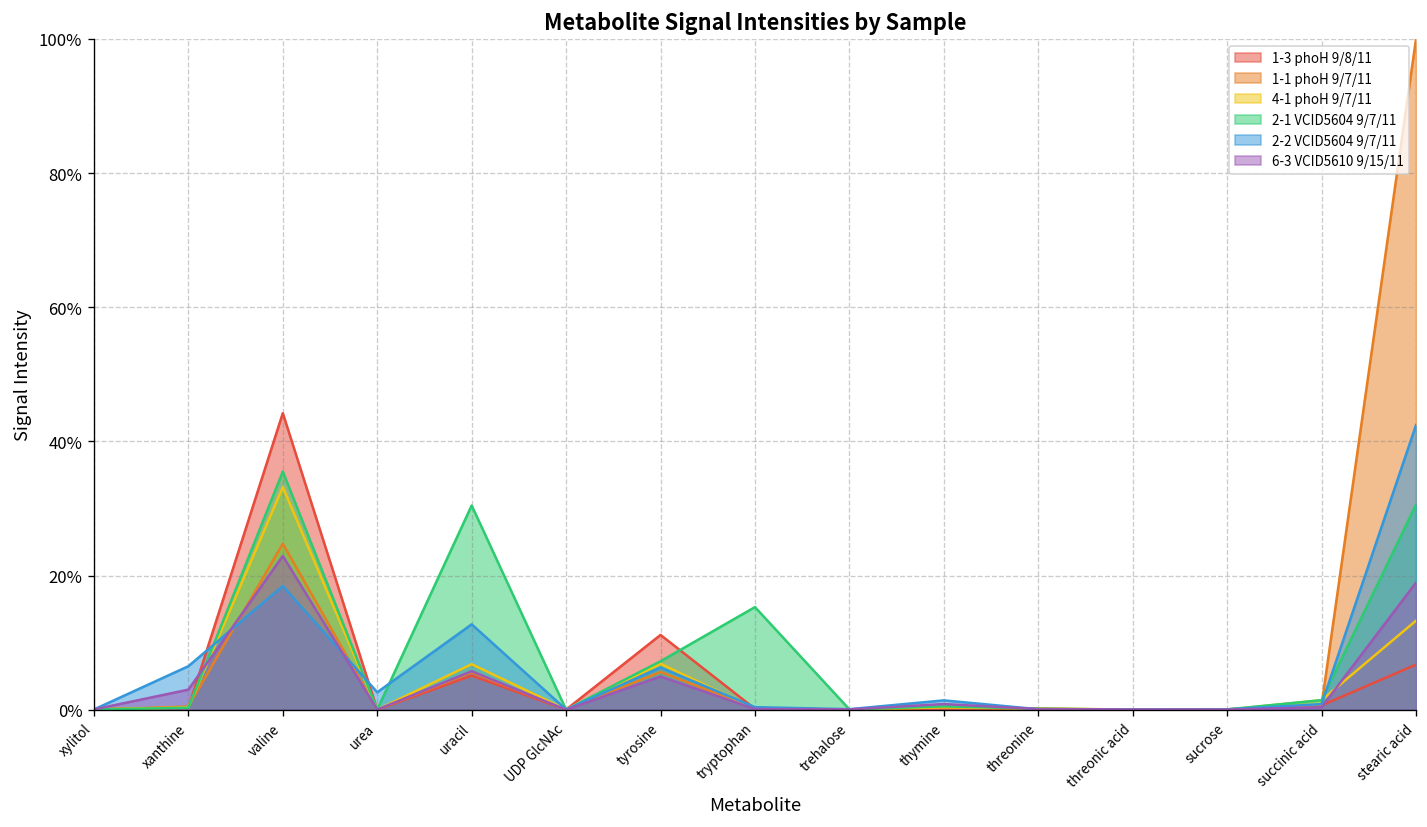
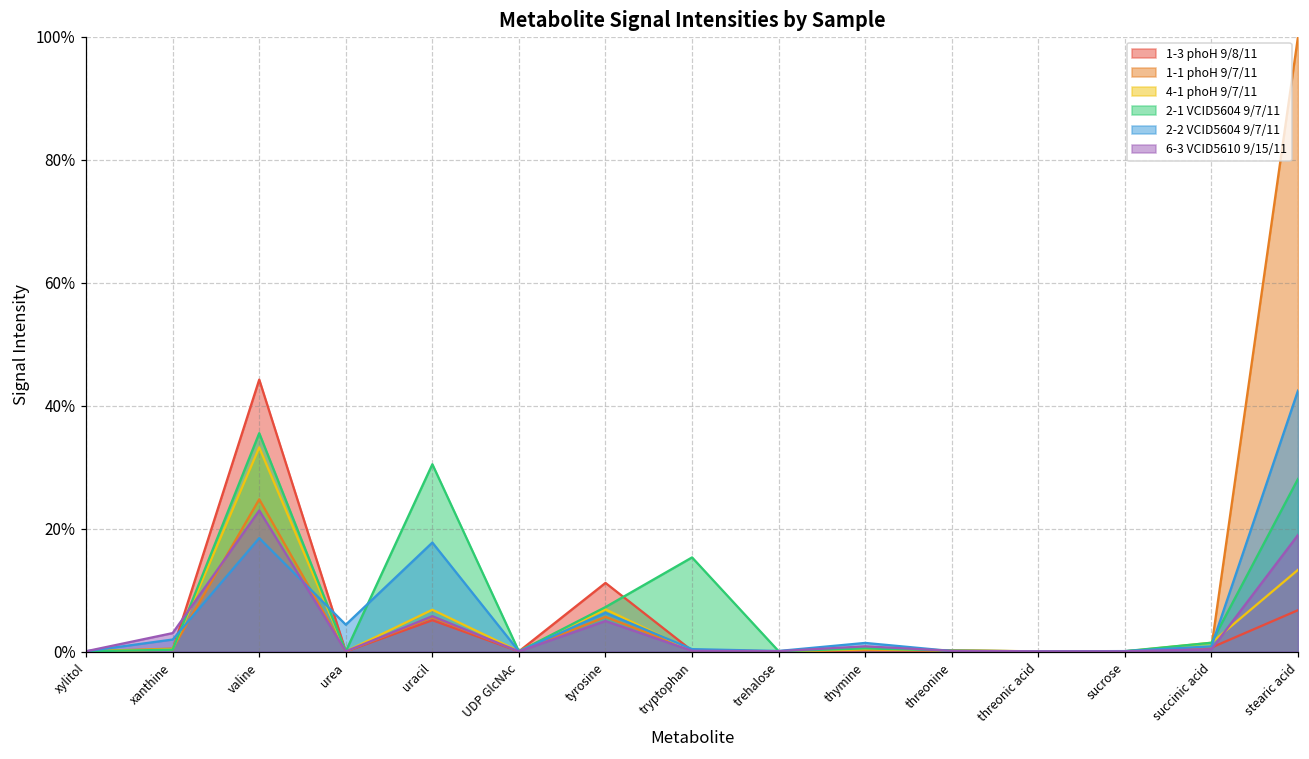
  {
    "2-1 VCID5604 9/7/11": {
      "valine": "36%",
      "uracil": "30%",
      "tryptophan": "15%",
-     "stearic acid": "31%"
+     "stearic acid": "28%"
    },
    "2-2 VCID5604 9/7/11": {
-     "xanthine": "6%",
+     "xanthine": "2%",
      "valine": "18%",
-     "urea": "3%",
-     "uracil": "13%",
+     "urea": "4%",
+     "uracil": "18%",
      "tyrosine": "6%",
      "thymine": "1%",
      "stearic acid": "42%"
    },
    "6-3 VCID5610 9/15/11": {
      "xanthine": "3%",
      "valine": "23%",
      "tyrosine": "5%",
      "stearic acid": "19%"
    }
  }
